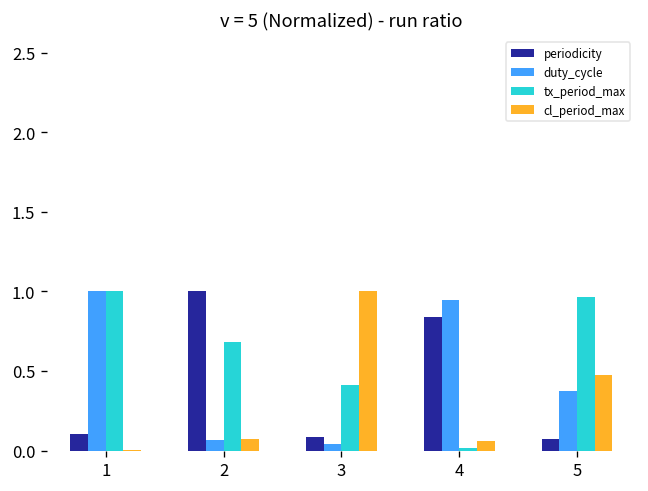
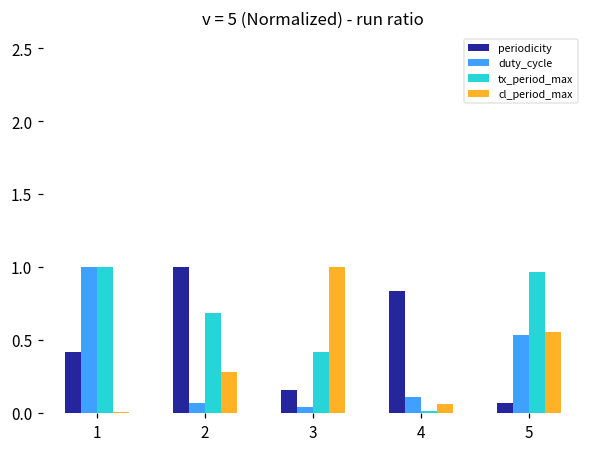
  {
    "periodicity": {
-     "1": 0.10,
+     "1": 0.42,
      "2": 1.00,
-     "3": 0.09,
+     "3": 0.16,
      "4": 0.84,
      "5": 0.07
    },
    "duty_cycle": {
      "1": 1.00,
      "2": 0.07,
      "3": 0.04,
-     "4": 0.94,
-     "5": 0.37
+     "4": 0.11,
+     "5": 0.54
    },
    "tx_period_max": {
      "1": 1.00,
      "2": 0.68,
      "3": 0.41,
      "5": 0.97
    },
    "cl_period_max": {
-     "2": 0.07,
+     "2": 0.28,
      "3": 1.00,
      "4": 0.06,
-     "5": 0.47
+     "5": 0.55
    }
  }
